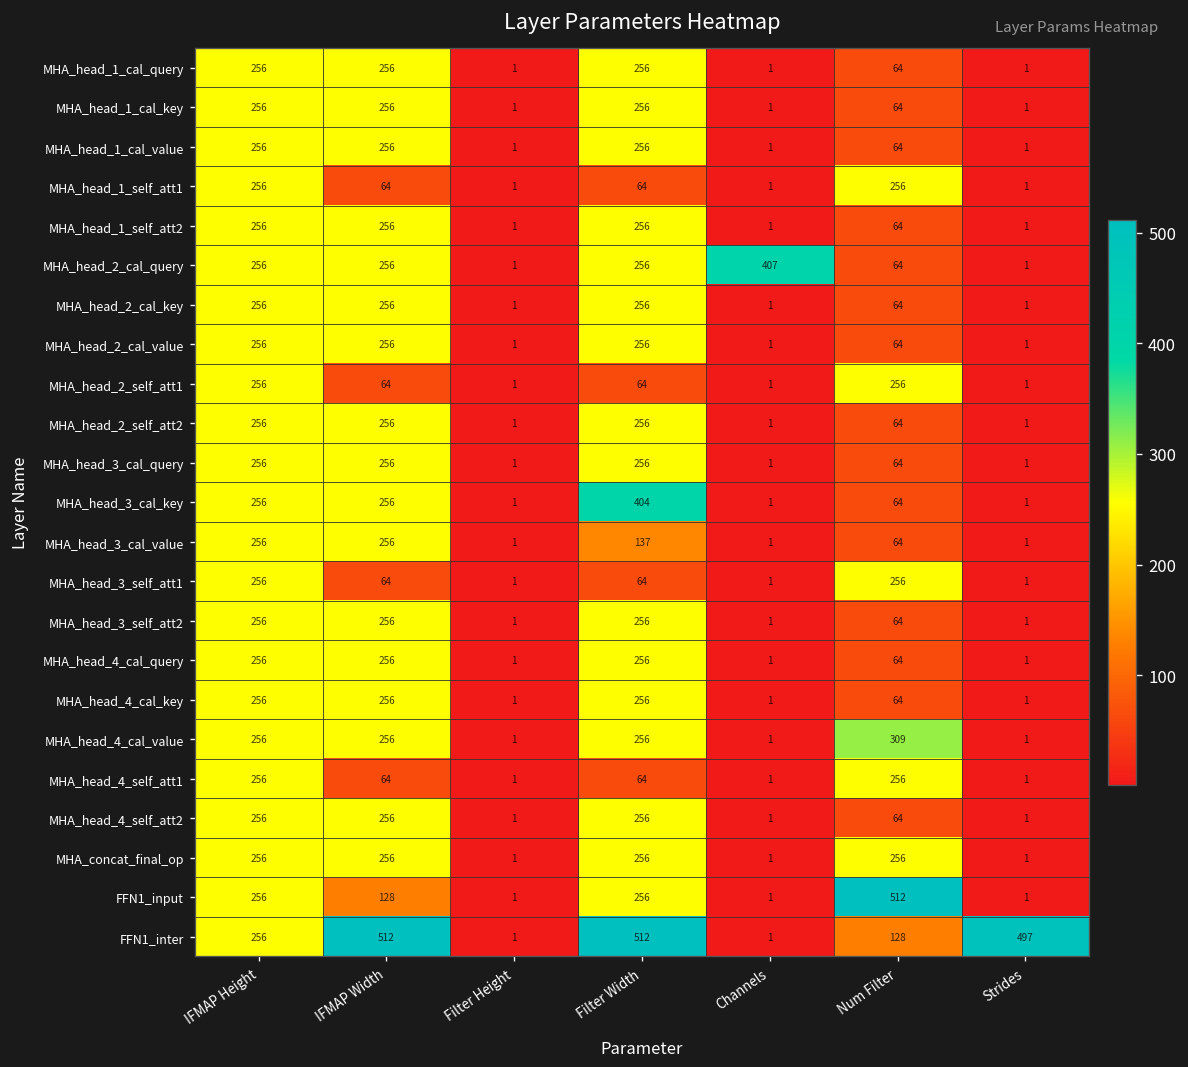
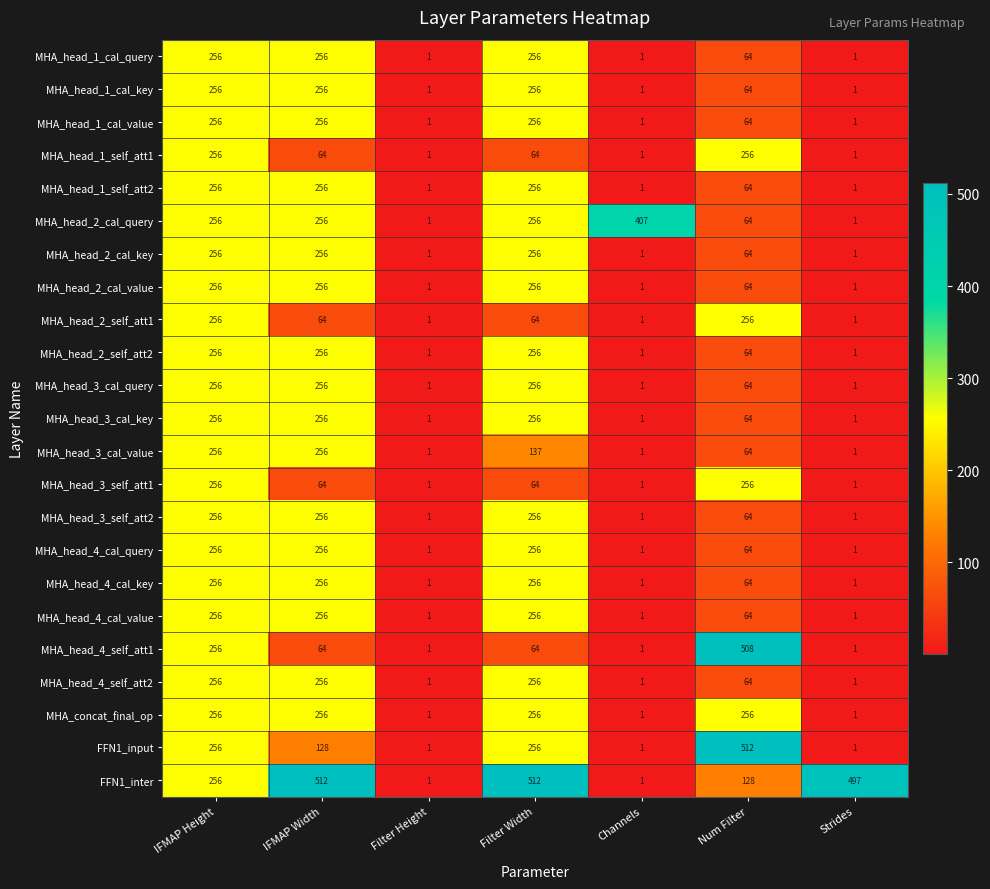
  {
    "MHA_head_1_cal_query": {
      "IFMAP Height": 256,
      "IFMAP Width": 256,
      "Filter Height": 1,
      "Filter Width": 256,
      "Channels": 1,
      "Num Filter": 64,
      "Strides": 1
    },
    "MHA_head_1_cal_key": {
      "IFMAP Height": 256,
      "IFMAP Width": 256,
      "Filter Height": 1,
      "Filter Width": 256,
      "Channels": 1,
      "Num Filter": 64,
      "Strides": 1
    },
    "MHA_head_1_cal_value": {
      "IFMAP Height": 256,
      "IFMAP Width": 256,
      "Filter Height": 1,
      "Filter Width": 256,
      "Channels": 1,
      "Num Filter": 64,
      "Strides": 1
    },
    "MHA_head_1_self_att1": {
      "IFMAP Height": 256,
      "IFMAP Width": 64,
      "Filter Height": 1,
      "Filter Width": 64,
      "Channels": 1,
      "Num Filter": 256,
      "Strides": 1
    },
    "MHA_head_1_self_att2": {
      "IFMAP Height": 256,
      "IFMAP Width": 256,
      "Filter Height": 1,
      "Filter Width": 256,
      "Channels": 1,
      "Num Filter": 64,
      "Strides": 1
    },
    "MHA_head_2_cal_query": {
      "IFMAP Height": 256,
      "IFMAP Width": 256,
      "Filter Height": 1,
      "Filter Width": 256,
      "Channels": 407,
      "Num Filter": 64,
      "Strides": 1
    },
    "MHA_head_2_cal_key": {
      "IFMAP Height": 256,
      "IFMAP Width": 256,
      "Filter Height": 1,
      "Filter Width": 256,
      "Channels": 1,
      "Num Filter": 64,
      "Strides": 1
    },
    "MHA_head_2_cal_value": {
      "IFMAP Height": 256,
      "IFMAP Width": 256,
      "Filter Height": 1,
      "Filter Width": 256,
      "Channels": 1,
      "Num Filter": 64,
      "Strides": 1
    },
    "MHA_head_2_self_att1": {
      "IFMAP Height": 256,
      "IFMAP Width": 64,
      "Filter Height": 1,
      "Filter Width": 64,
      "Channels": 1,
      "Num Filter": 256,
      "Strides": 1
    },
    "MHA_head_2_self_att2": {
      "IFMAP Height": 256,
      "IFMAP Width": 256,
      "Filter Height": 1,
      "Filter Width": 256,
      "Channels": 1,
      "Num Filter": 64,
      "Strides": 1
    },
    "MHA_head_3_cal_query": {
      "IFMAP Height": 256,
      "IFMAP Width": 256,
      "Filter Height": 1,
      "Filter Width": 256,
      "Channels": 1,
      "Num Filter": 64,
      "Strides": 1
    },
    "MHA_head_3_cal_key": {
      "IFMAP Height": 256,
      "IFMAP Width": 256,
      "Filter Height": 1,
-     "Filter Width": 404,
+     "Filter Width": 256,
      "Channels": 1,
      "Num Filter": 64,
      "Strides": 1
    },
    "MHA_head_3_cal_value": {
      "IFMAP Height": 256,
      "IFMAP Width": 256,
      "Filter Height": 1,
      "Filter Width": 137,
      "Channels": 1,
      "Num Filter": 64,
      "Strides": 1
    },
    "MHA_head_3_self_att1": {
      "IFMAP Height": 256,
      "IFMAP Width": 64,
      "Filter Height": 1,
      "Filter Width": 64,
      "Channels": 1,
      "Num Filter": 256,
      "Strides": 1
    },
    "MHA_head_3_self_att2": {
      "IFMAP Height": 256,
      "IFMAP Width": 256,
      "Filter Height": 1,
      "Filter Width": 256,
      "Channels": 1,
      "Num Filter": 64,
      "Strides": 1
    },
    "MHA_head_4_cal_query": {
      "IFMAP Height": 256,
      "IFMAP Width": 256,
      "Filter Height": 1,
      "Filter Width": 256,
      "Channels": 1,
      "Num Filter": 64,
      "Strides": 1
    },
    "MHA_head_4_cal_key": {
      "IFMAP Height": 256,
      "IFMAP Width": 256,
      "Filter Height": 1,
      "Filter Width": 256,
      "Channels": 1,
      "Num Filter": 64,
      "Strides": 1
    },
    "MHA_head_4_cal_value": {
      "IFMAP Height": 256,
      "IFMAP Width": 256,
      "Filter Height": 1,
      "Filter Width": 256,
      "Channels": 1,
-     "Num Filter": 309,
+     "Num Filter": 64,
      "Strides": 1
    },
    "MHA_head_4_self_att1": {
      "IFMAP Height": 256,
      "IFMAP Width": 64,
      "Filter Height": 1,
      "Filter Width": 64,
      "Channels": 1,
-     "Num Filter": 256,
+     "Num Filter": 508,
      "Strides": 1
    },
    "MHA_head_4_self_att2": {
      "IFMAP Height": 256,
      "IFMAP Width": 256,
      "Filter Height": 1,
      "Filter Width": 256,
      "Channels": 1,
      "Num Filter": 64,
      "Strides": 1
    },
    "MHA_concat_final_op": {
      "IFMAP Height": 256,
      "IFMAP Width": 256,
      "Filter Height": 1,
      "Filter Width": 256,
      "Channels": 1,
      "Num Filter": 256,
      "Strides": 1
    },
    "FFN1_input": {
      "IFMAP Height": 256,
      "IFMAP Width": 128,
      "Filter Height": 1,
      "Filter Width": 256,
      "Channels": 1,
      "Num Filter": 512,
      "Strides": 1
    },
    "FFN1_inter": {
      "IFMAP Height": 256,
      "IFMAP Width": 512,
      "Filter Height": 1,
      "Filter Width": 512,
      "Channels": 1,
      "Num Filter": 128,
      "Strides": 497
    }
  }
